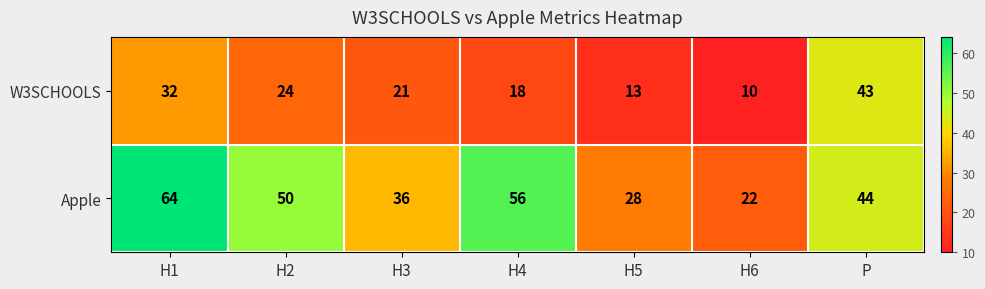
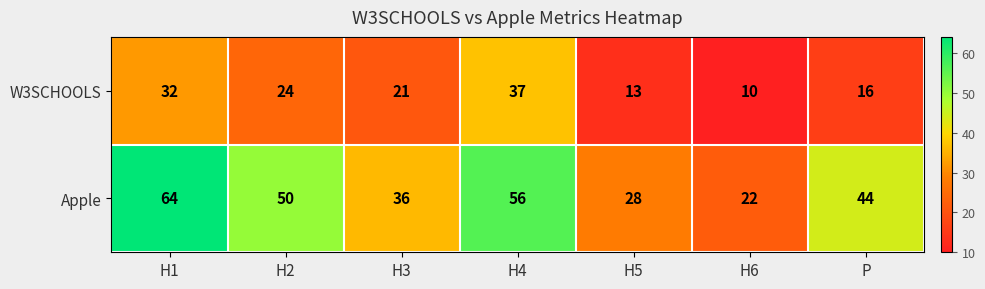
  {
    "W3SCHOOLS": {
      "H1": 32,
      "H2": 24,
      "H3": 21,
-     "H4": 18,
+     "H4": 37,
      "H5": 13,
      "H6": 10,
-     "P": 43
+     "P": 16
    },
    "Apple": {
      "H1": 64,
      "H2": 50,
      "H3": 36,
      "H4": 56,
      "H5": 28,
      "H6": 22,
      "P": 44
    }
  }
